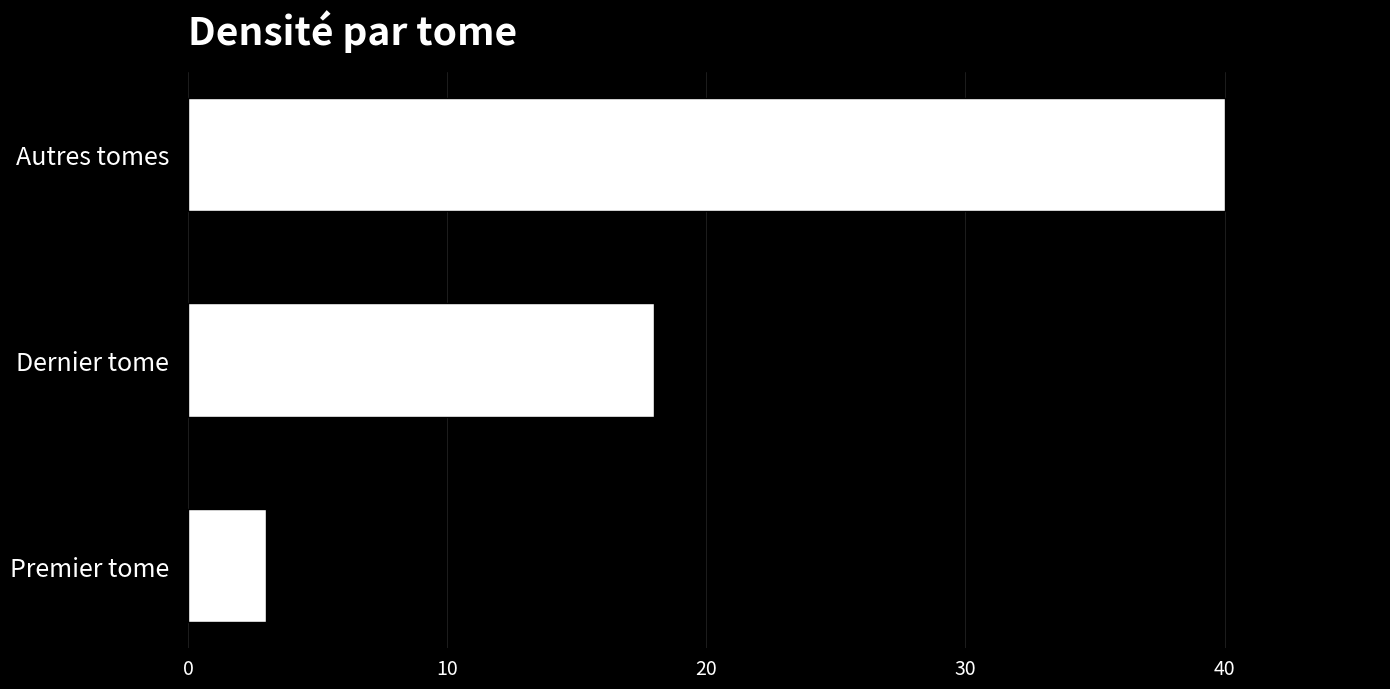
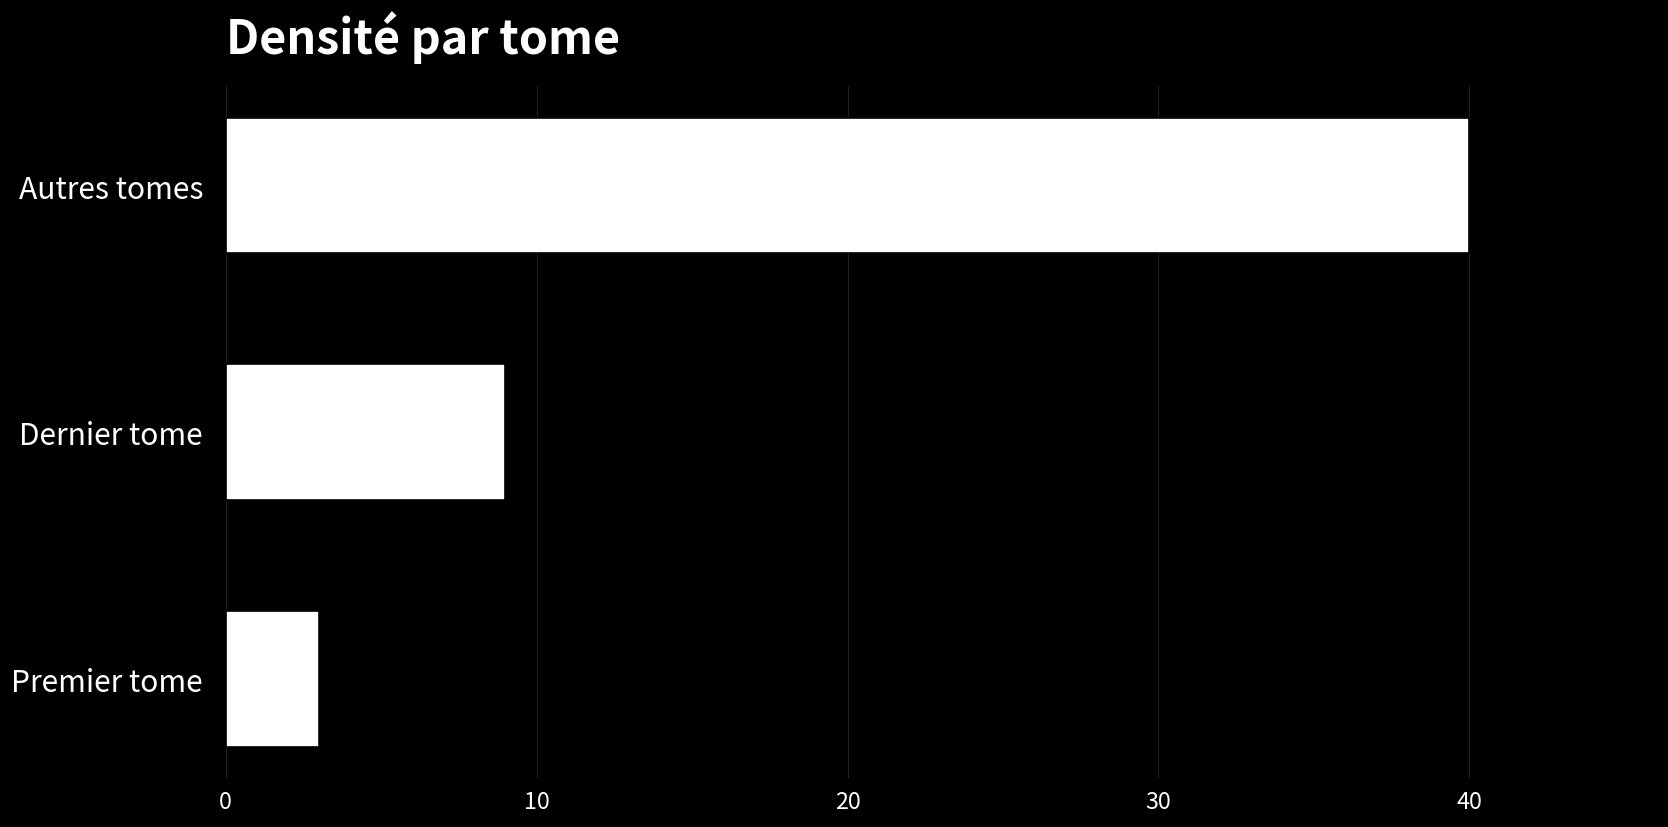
  {
    "Autres tomes": 40,
-   "Dernier tome": 18,
+   "Dernier tome": 9,
    "Premier tome": 3
  }
